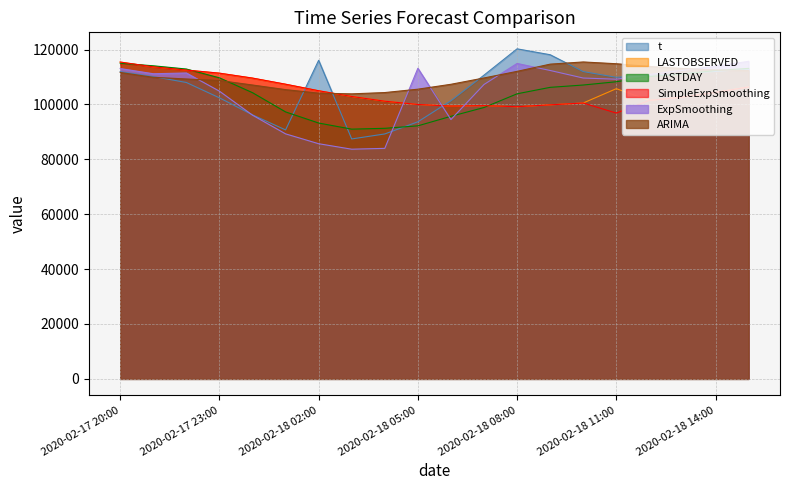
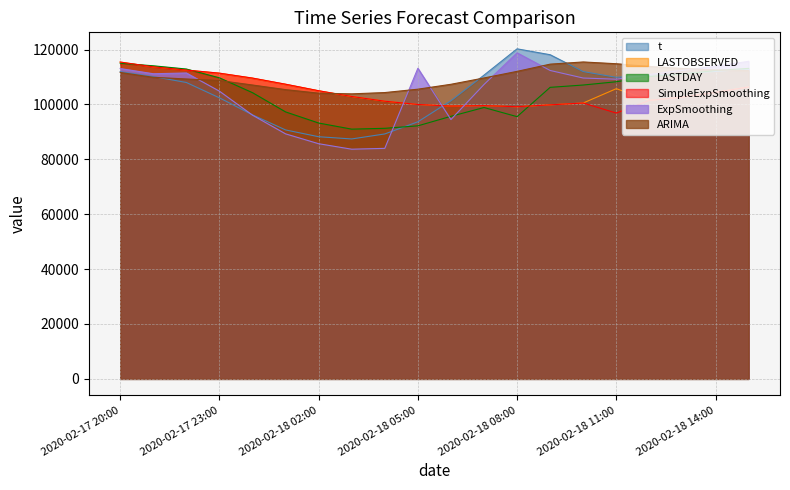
  {
    "t": {
      "2020-02-17 23:00": 102000,
-     "2020-02-18 02:00": 116000,
+     "2020-02-18 02:00": 88000,
      "2020-02-18 05:00": 94000,
      "2020-02-18 08:00": 120000
    },
    "LASTOBSERVED": {
      "2020-02-18 11:00": 106000
    },
    "LASTDAY": {
      "2020-02-17 23:00": 110000,
      "2020-02-18 02:00": 93000,
      "2020-02-18 05:00": 92000,
-     "2020-02-18 08:00": 104000
+     "2020-02-18 08:00": 96000
    },
    "SimpleExpSmoothing": {
      "2020-02-18 11:00": 97000
    },
    "ExpSmoothing": {
      "2020-02-17 20:00": 113000,
      "2020-02-17 23:00": 105000,
      "2020-02-18 02:00": 86000,
      "2020-02-18 05:00": 113000,
-     "2020-02-18 08:00": 115000
+     "2020-02-18 08:00": 119000
    },
    "ARIMA": {
      "2020-02-17 23:00": 109000,
      "2020-02-18 05:00": 106000,
      "2020-02-18 08:00": 112000,
      "2020-02-18 11:00": 115000
    }
  }
